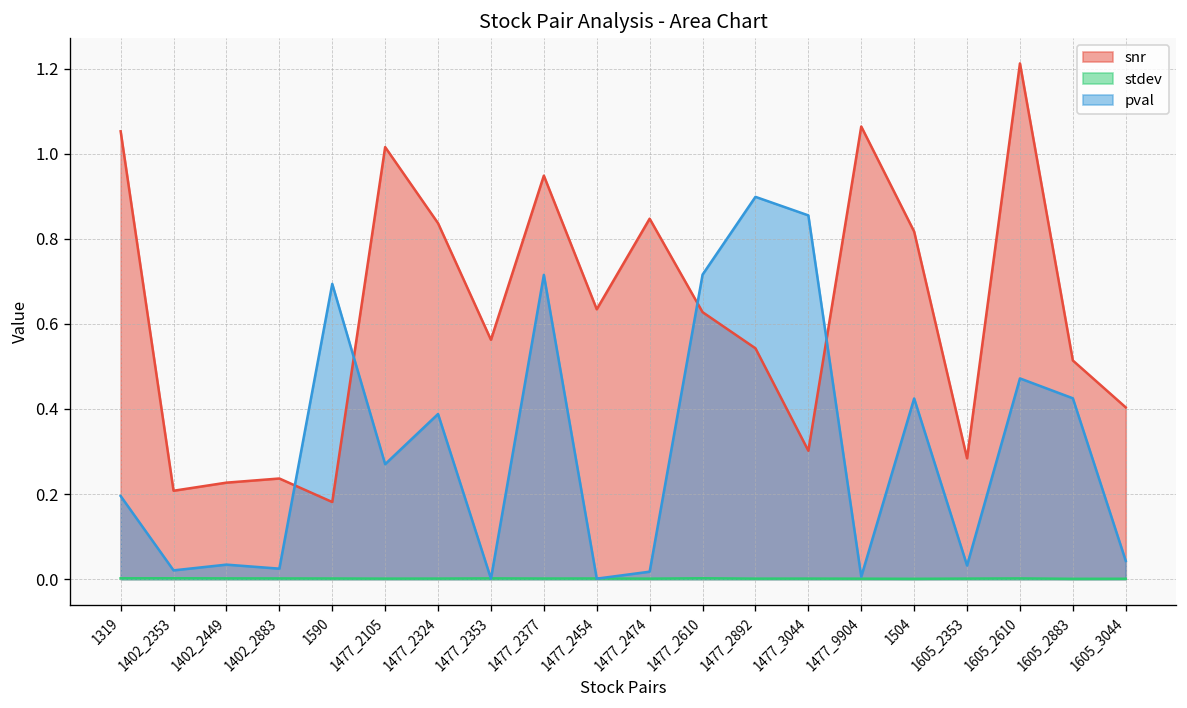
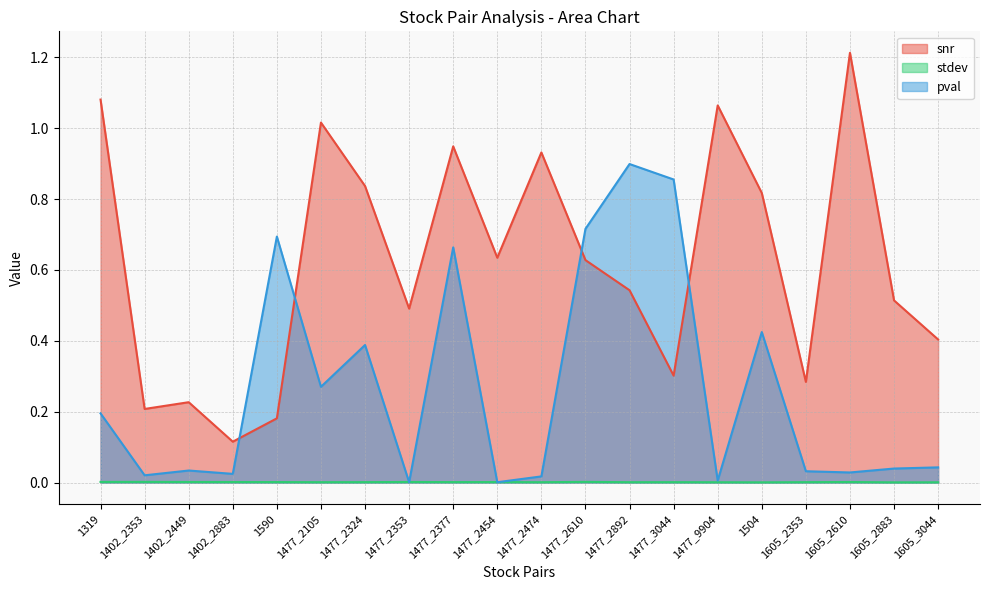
  {
    "snr": {
-     "1319": 1.05,
+     "1319": 1.08,
      "1402_2353": 0.21,
      "1402_2449": 0.23,
-     "1402_2883": 0.24,
+     "1402_2883": 0.12,
      "1590": 0.18,
      "1477_2105": 1.02,
      "1477_2324": 0.84,
-     "1477_2353": 0.56,
+     "1477_2353": 0.49,
      "1477_2377": 0.95,
      "1477_2454": 0.63,
-     "1477_2474": 0.85,
+     "1477_2474": 0.93,
      "1477_2610": 0.63,
      "1477_2892": 0.54,
      "1477_3044": 0.30,
      "1477_9904": 1.06,
      "1504": 0.82,
      "1605_2353": 0.28,
      "1605_2610": 1.21,
      "1605_2883": 0.51,
      "1605_3044": 0.40
    },
    "stdev": {
      "1319": 0.00,
      "1402_2353": 0.00,
      "1402_2449": 0.00,
      "1402_2883": 0.00,
      "1590": 0.00,
      "1477_2105": 0.00,
      "1477_2324": 0.00,
      "1477_2377": 0.00,
      "1477_2474": 0.00,
      "1477_2610": 0.00,
      "1477_2892": 0.00,
      "1477_3044": 0.00,
      "1504": 0.00,
      "1605_2353": 0.00,
      "1605_2610": 0.00,
      "1605_2883": 0.00,
      "1605_3044": 0.00
    },
    "pval": {
      "1319": 0.20,
      "1402_2353": 0.02,
      "1402_2449": 0.03,
      "1402_2883": 0.02,
      "1590": 0.69,
      "1477_2105": 0.27,
      "1477_2324": 0.39,
-     "1477_2377": 0.72,
+     "1477_2377": 0.66,
      "1477_2474": 0.02,
      "1477_2610": 0.72,
      "1477_2892": 0.90,
      "1477_3044": 0.86,
      "1504": 0.42,
      "1605_2353": 0.03,
-     "1605_2610": 0.47,
-     "1605_2883": 0.43,
+     "1605_2610": 0.03,
+     "1605_2883": 0.04,
      "1605_3044": 0.04
    }
  }
